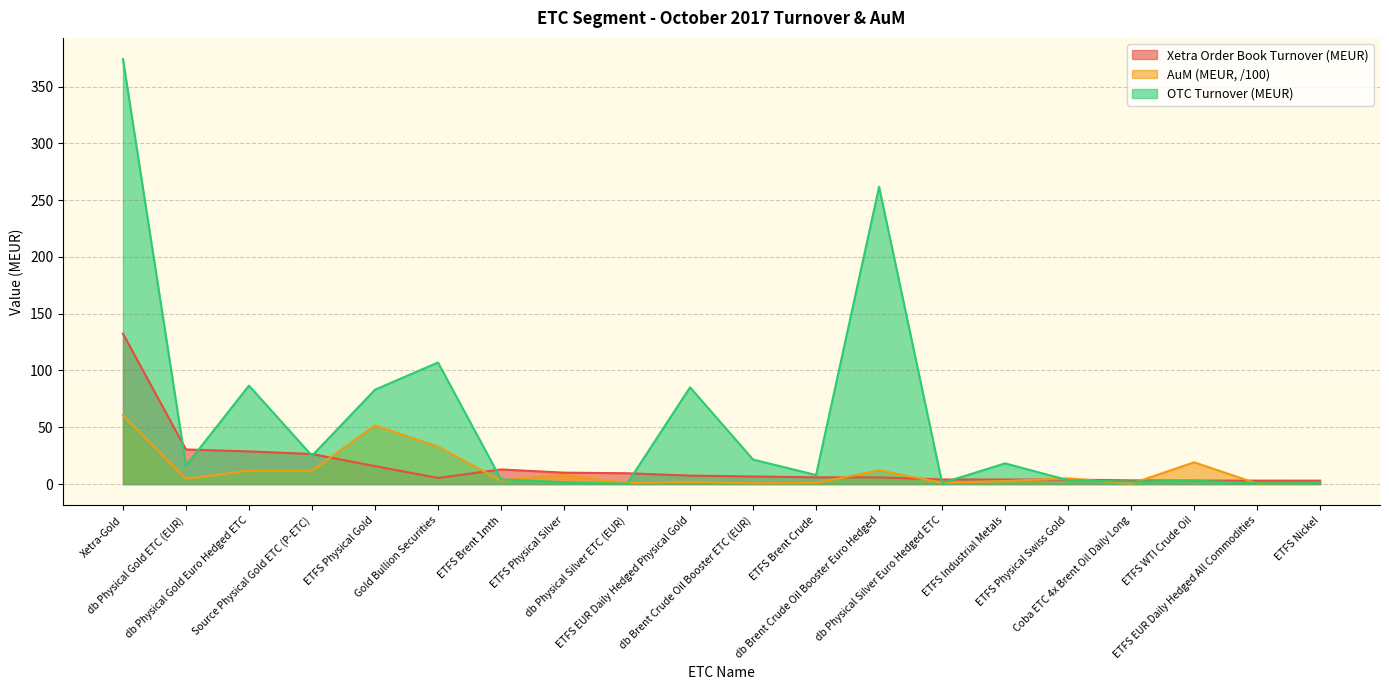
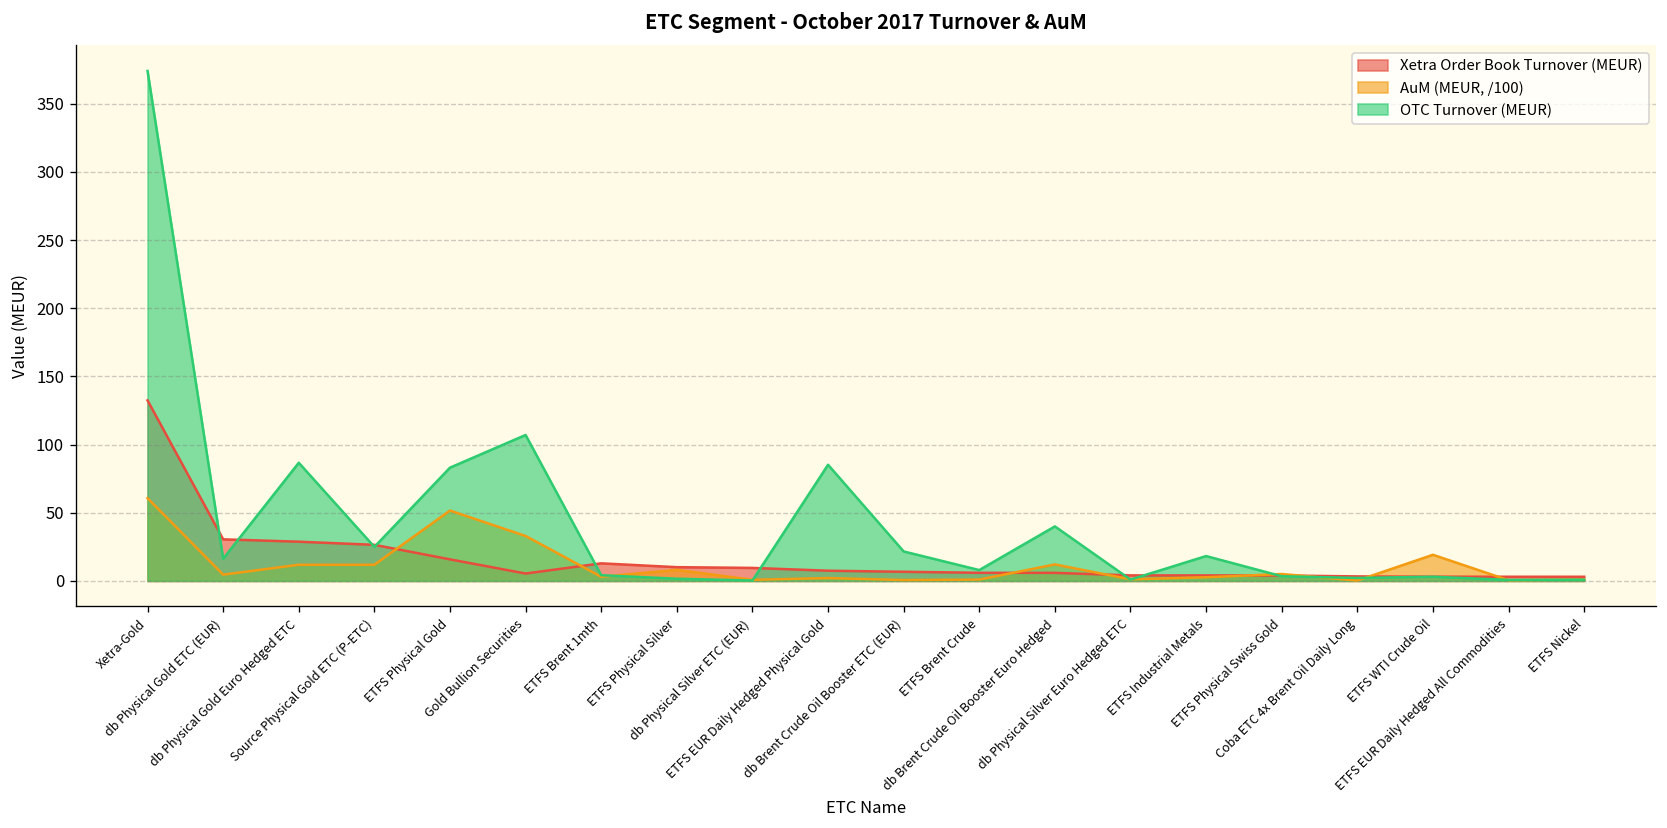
  {
    "Xetra Order Book Turnover (MEUR)": {
      "Xetra-Gold": 132,
      "db Physical Gold ETC (EUR)": 30,
      "db Physical Gold Euro Hedged ETC": 29,
      "ETFS Physical Gold": 16,
      "Gold Bullion Securities": 5,
      "ETFS Brent 1mth": 13,
      "db Physical Silver ETC (EUR)": 10,
      "ETFS EUR Daily Hedged Physical Gold": 7,
      "db Brent Crude Oil Booster ETC (EUR)": 7,
      "db Brent Crude Oil Booster Euro Hedged": 6,
      "db Physical Silver Euro Hedged ETC": 4,
      "ETFS EUR Daily Hedged All Commodities": 3
    },
    "AuM (MEUR, /100)": {
      "Xetra-Gold": 61,
      "db Physical Gold ETC (EUR)": 5,
      "db Physical Gold Euro Hedged ETC": 12,
      "Source Physical Gold ETC (P-ETC)": 12,
      "ETFS Physical Gold": 52,
      "Gold Bullion Securities": 33,
      "ETFS EUR Daily Hedged Physical Gold": 2,
      "db Brent Crude Oil Booster ETC (EUR)": 1,
      "ETFS Brent Crude": 1,
      "db Brent Crude Oil Booster Euro Hedged": 12,
      "ETFS WTI Crude Oil": 19
    },
    "OTC Turnover (MEUR)": {
      "Xetra-Gold": 374,
      "db Physical Gold ETC (EUR)": 16,
      "db Physical Gold Euro Hedged ETC": 87,
      "ETFS Physical Gold": 83,
      "Gold Bullion Securities": 107,
      "ETFS Physical Silver": 2,
      "ETFS EUR Daily Hedged Physical Gold": 85,
      "db Brent Crude Oil Booster ETC (EUR)": 22,
-     "db Brent Crude Oil Booster Euro Hedged": 262,
+     "db Brent Crude Oil Booster Euro Hedged": 40,
      "ETFS Industrial Metals": 18
    }
  }
